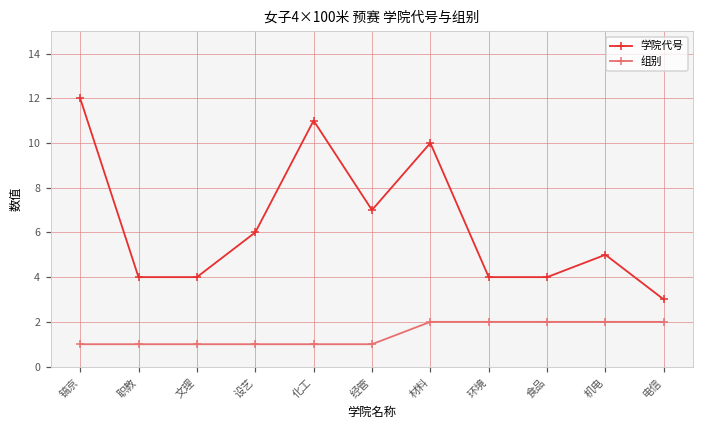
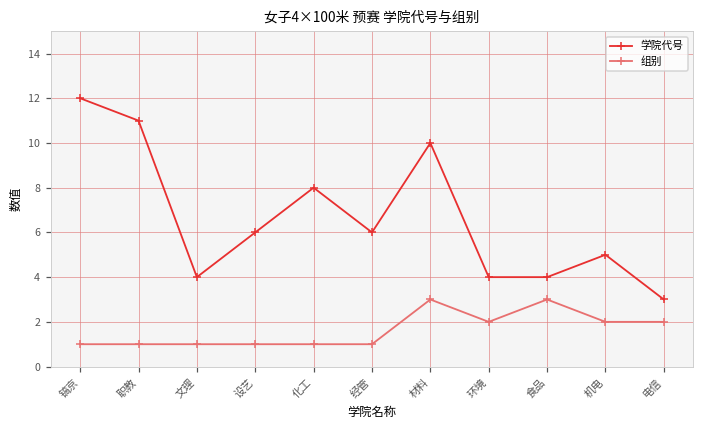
  {
    "学院代号": {
      "镐京": 12,
-     "职教": 4,
+     "职教": 11,
      "文理": 4,
      "设艺": 6,
-     "化工": 11,
-     "经管": 7,
+     "化工": 8,
+     "经管": 6,
      "材料": 10,
      "环境": 4,
      "食品": 4,
      "机电": 5,
      "电信": 3
    },
    "组别": {
      "镐京": 1,
      "职教": 1,
      "文理": 1,
      "设艺": 1,
      "化工": 1,
      "经管": 1,
-     "材料": 2,
+     "材料": 3,
      "环境": 2,
-     "食品": 2,
+     "食品": 3,
      "机电": 2,
      "电信": 2
    }
  }
